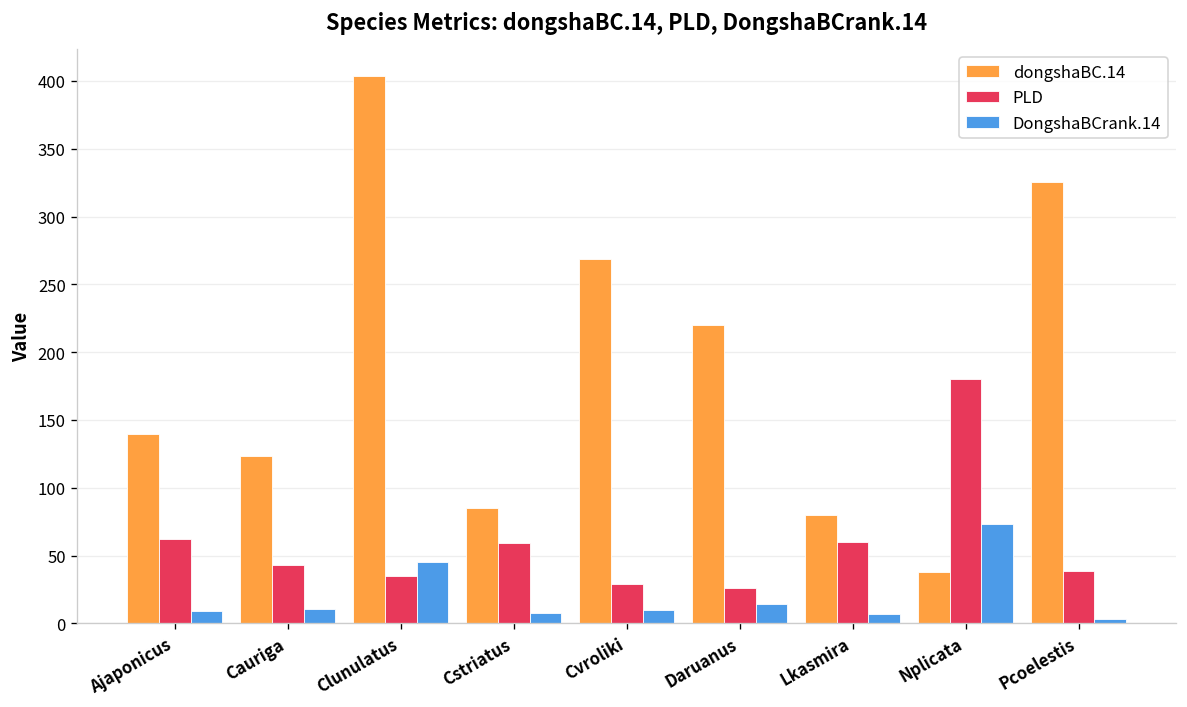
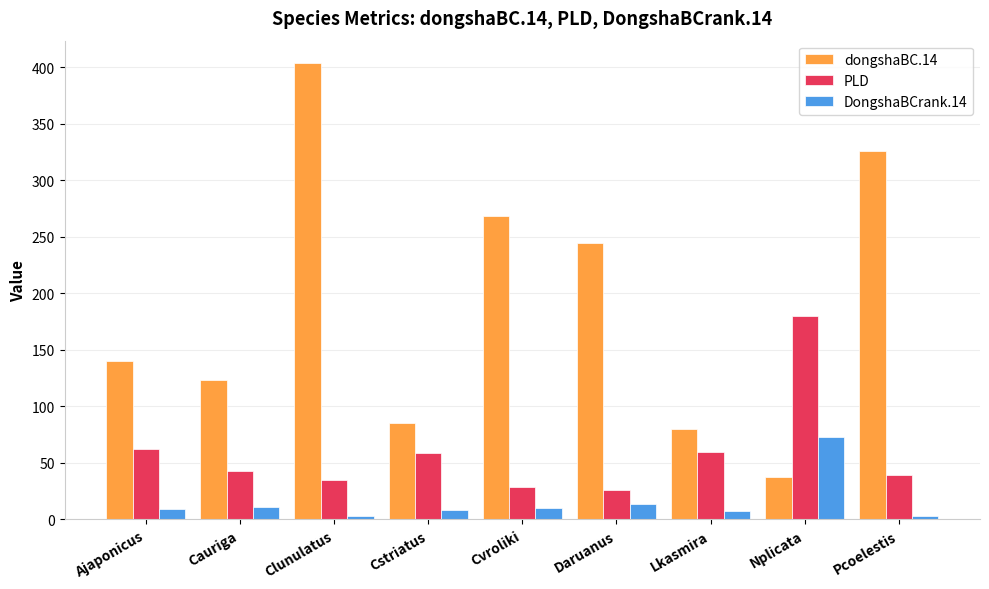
  {
    "dongshaBC.14": {
      "Ajaponicus": 140,
      "Cauriga": 123,
      "Clunulatus": 403,
      "Cstriatus": 85,
      "Cvroliki": 269,
-     "Daruanus": 220,
+     "Daruanus": 244,
      "Lkasmira": 80,
      "Nplicata": 38,
      "Pcoelestis": 326
    },
    "PLD": {
      "Ajaponicus": 62,
      "Cauriga": 43,
      "Clunulatus": 35,
      "Cstriatus": 59,
      "Cvroliki": 29,
      "Daruanus": 26,
      "Lkasmira": 60,
      "Nplicata": 180,
      "Pcoelestis": 39
    },
    "DongshaBCrank.14": {
      "Ajaponicus": 9,
      "Cauriga": 11,
-     "Clunulatus": 45,
+     "Clunulatus": 3,
      "Cstriatus": 8,
      "Cvroliki": 10,
      "Daruanus": 14,
      "Lkasmira": 7,
      "Nplicata": 73,
      "Pcoelestis": 3
    }
  }
